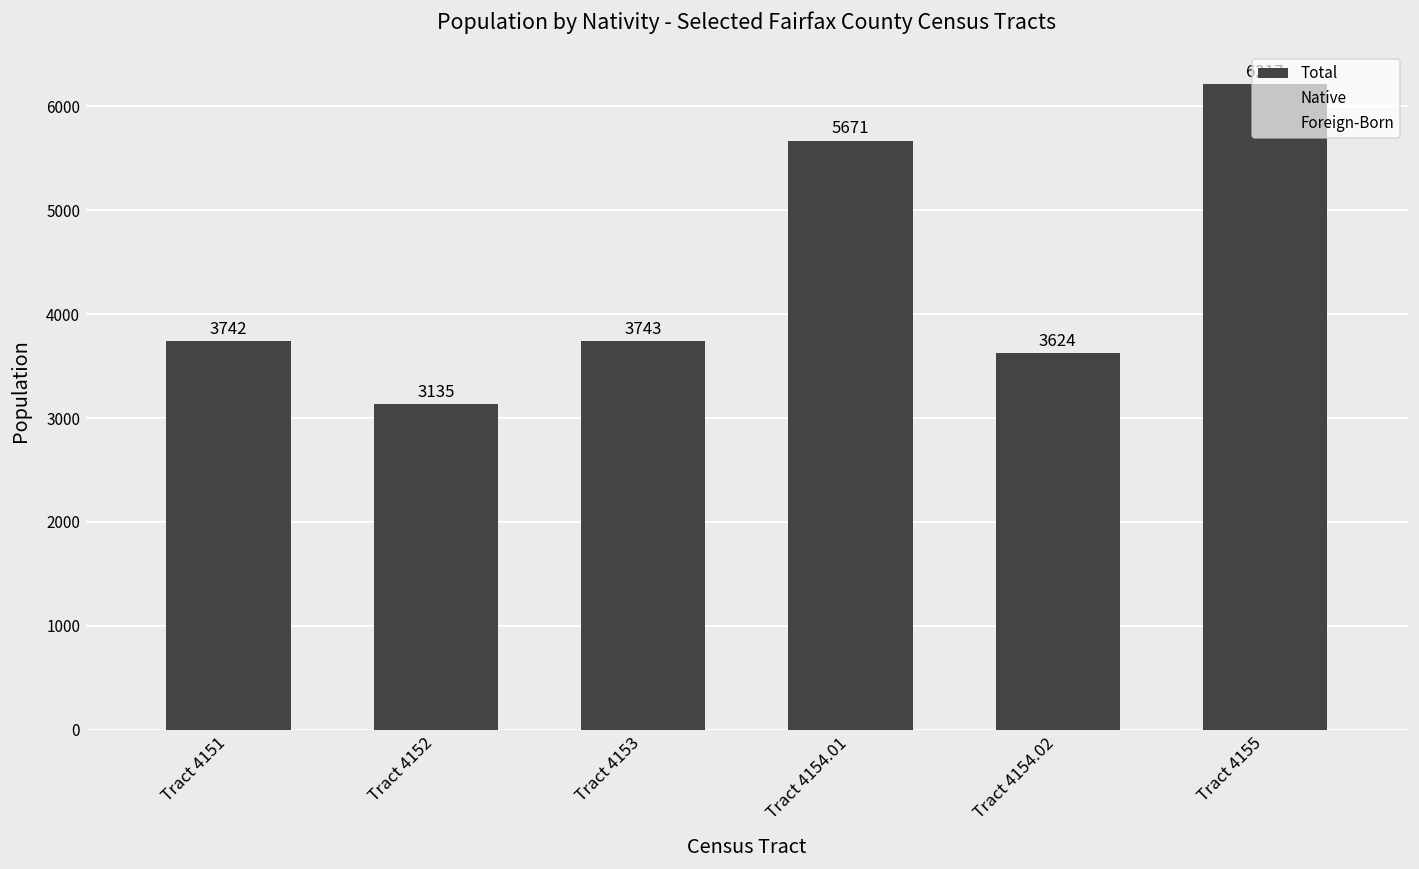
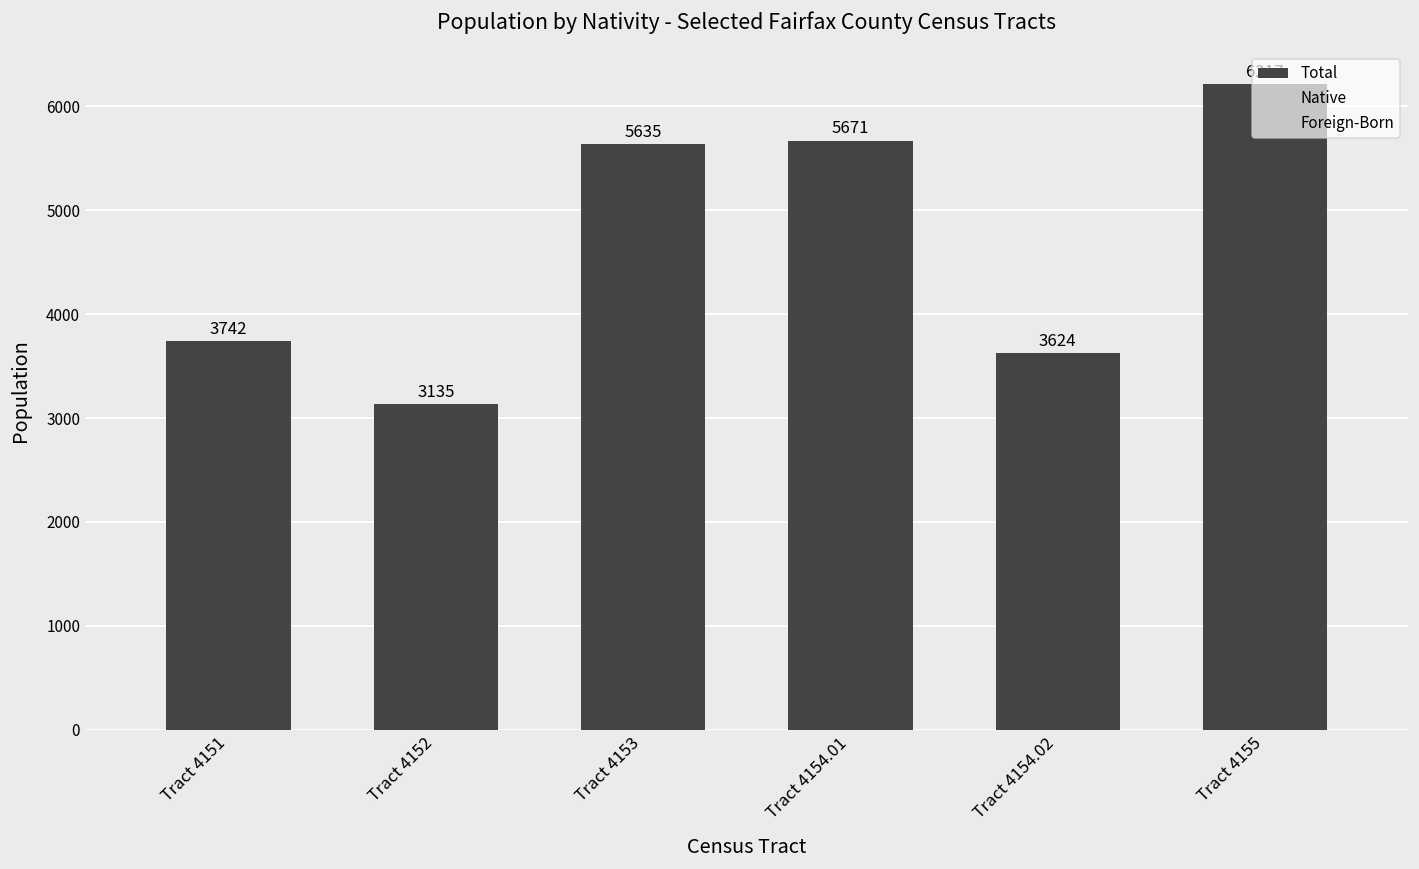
  {
    "Total": {
      "Tract 4151": 3742,
      "Tract 4152": 3135,
-     "Tract 4153": 3743,
+     "Tract 4153": 5635,
      "Tract 4154.01": 5671,
      "Tract 4154.02": 3624
    },
    "Foreign-Born": {
      "Tract 4151": 0,
      "Tract 4152": 0,
      "Tract 4153": 0,
      "Tract 4154.01": 0,
      "Tract 4154.02": 0,
      "Tract 4155": 0
    }
  }
